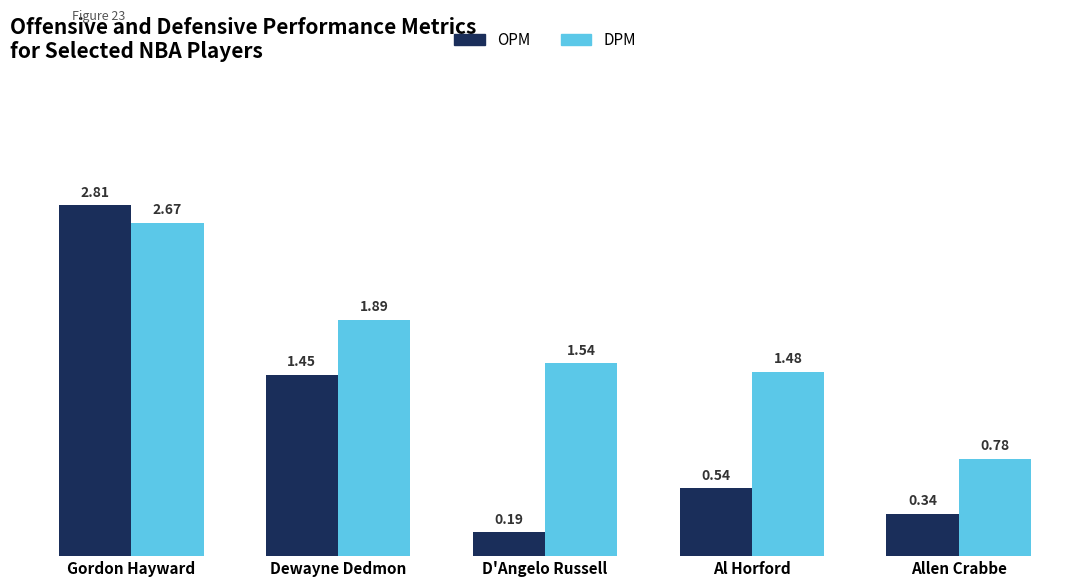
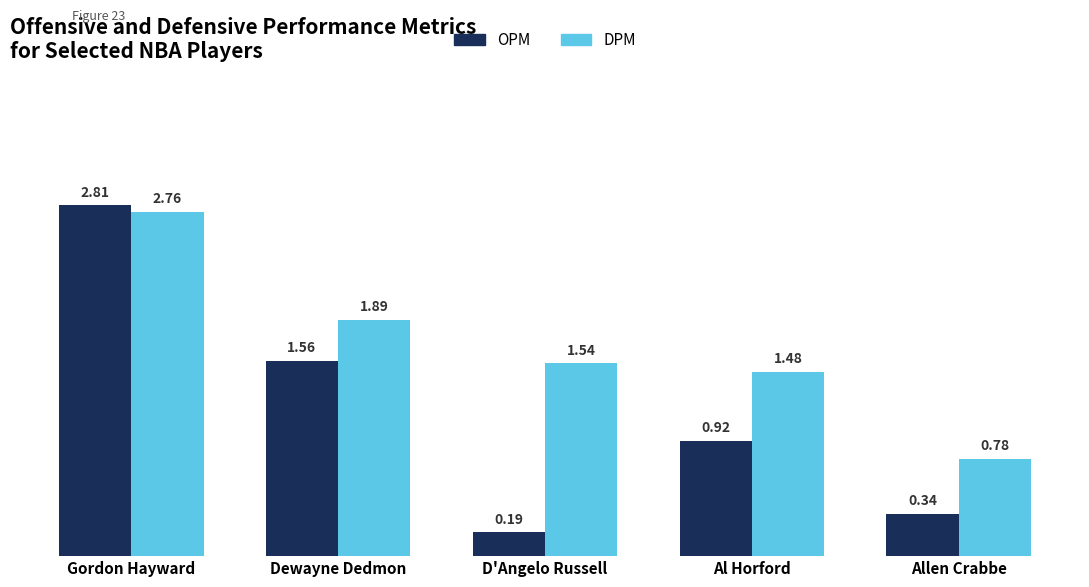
  {
    "OPM": {
      "Gordon Hayward": 2.81,
-     "Dewayne Dedmon": 1.45,
+     "Dewayne Dedmon": 1.56,
      "D'Angelo Russell": 0.19,
-     "Al Horford": 0.54,
+     "Al Horford": 0.92,
      "Allen Crabbe": 0.34
    },
    "DPM": {
-     "Gordon Hayward": 2.67,
+     "Gordon Hayward": 2.76,
      "Dewayne Dedmon": 1.89,
      "D'Angelo Russell": 1.54,
      "Al Horford": 1.48,
      "Allen Crabbe": 0.78
    }
  }
